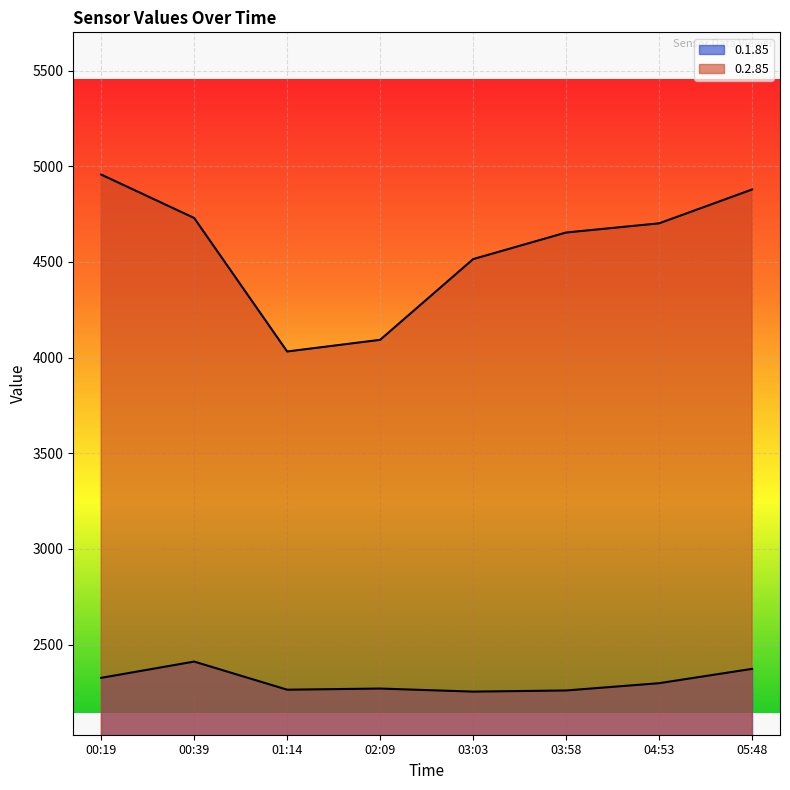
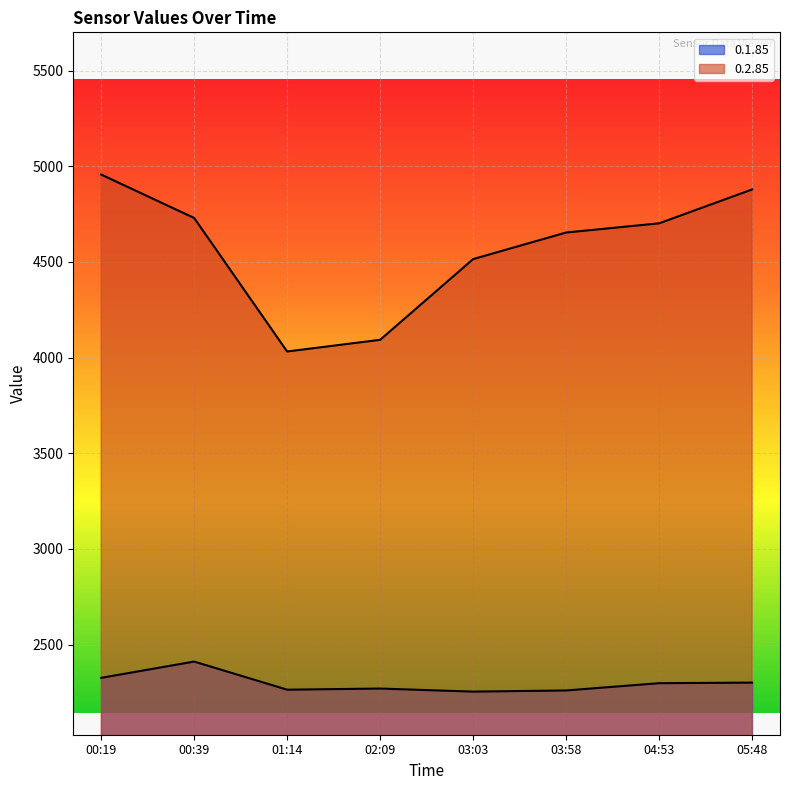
  {
    "0.1.85": {
      "00:19": 2330,
      "00:39": 2410,
      "01:14": 2260,
      "02:09": 2270,
      "03:03": 2250,
      "03:58": 2260,
      "04:53": 2300,
-     "05:48": 2370
+     "05:48": 2300
    },
    "0.2.85": {
      "00:19": 4960,
      "00:39": 4730,
      "01:14": 4030,
      "02:09": 4090,
      "03:03": 4520,
      "03:58": 4650,
      "04:53": 4700,
      "05:48": 4880
    }
  }
